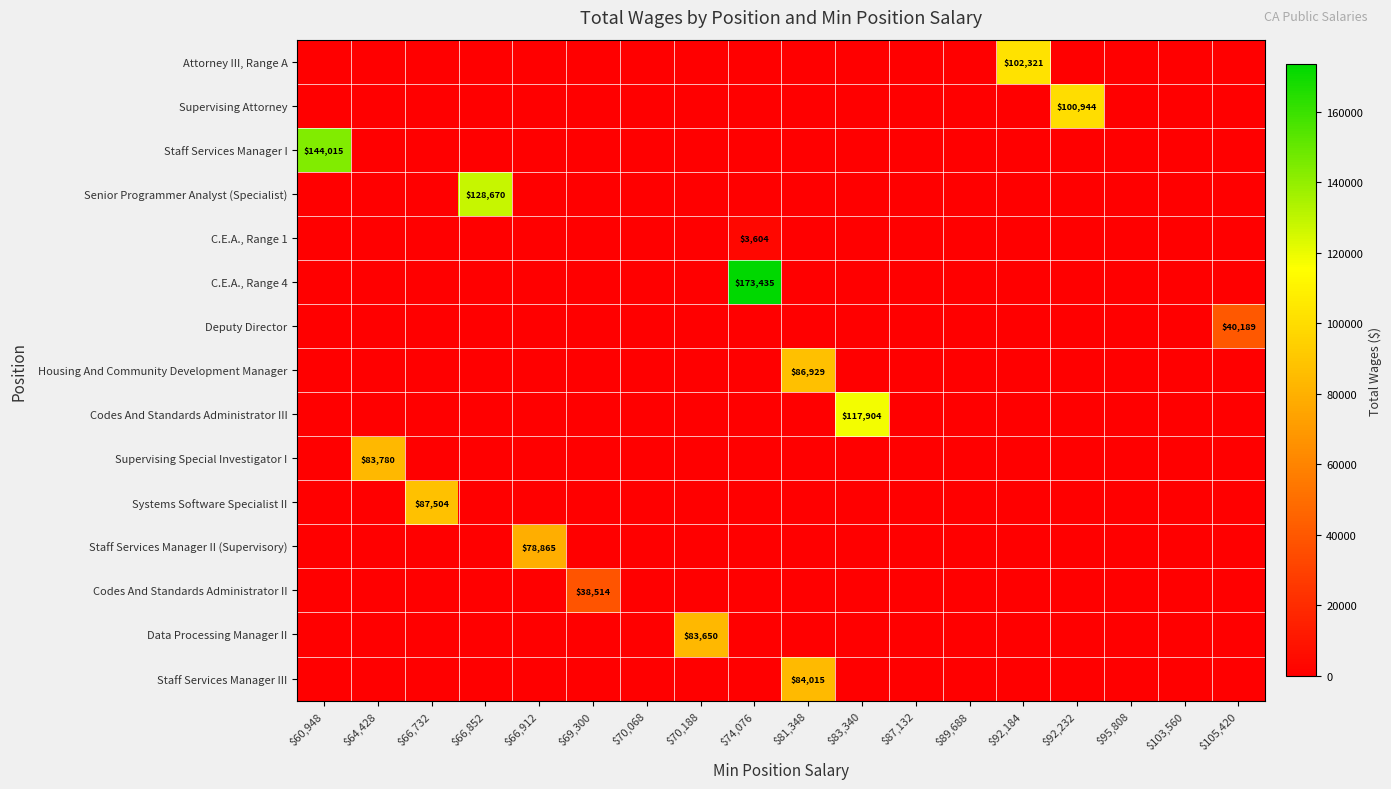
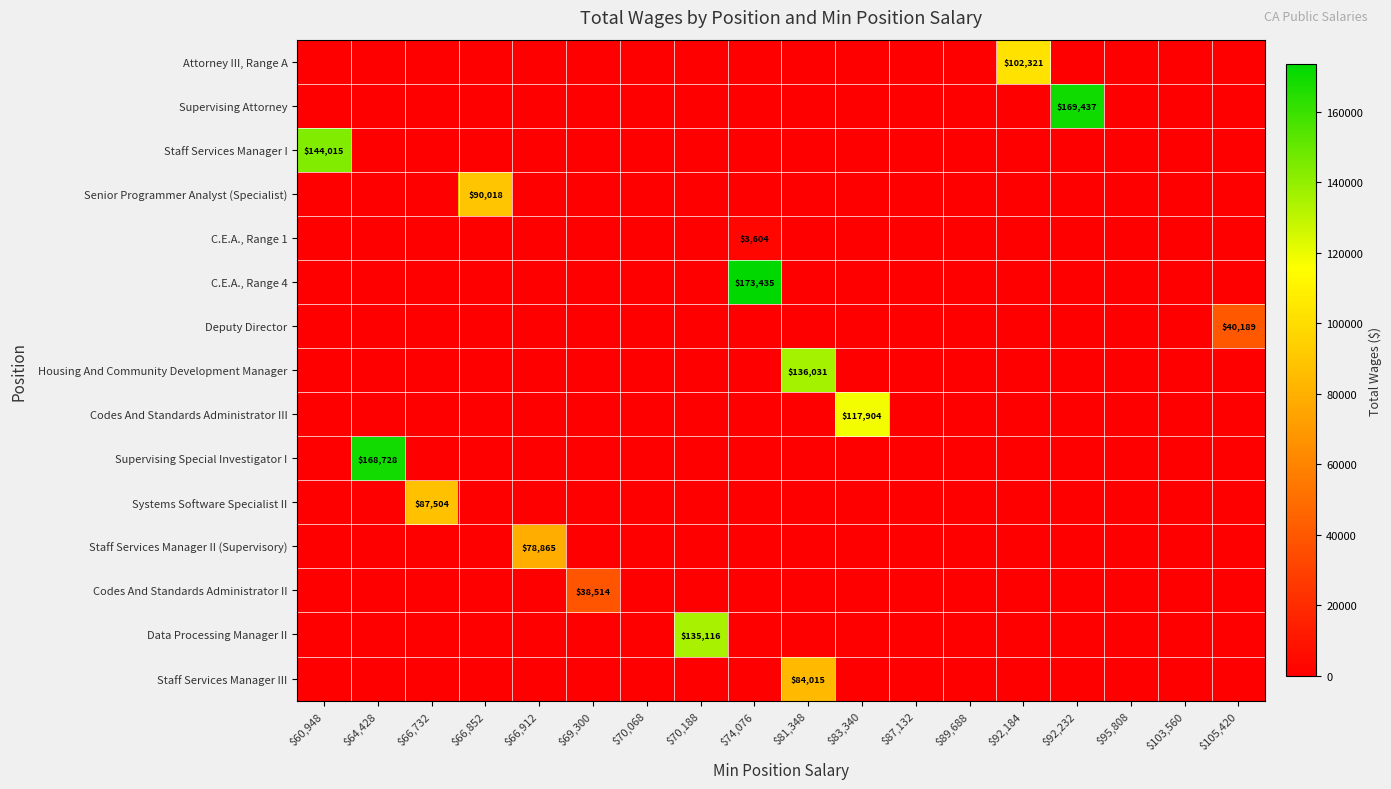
  {
    "Attorney III, Range A": {
      "$92,184": "$102,321"
    },
    "Supervising Attorney": {
-     "$92,232": "$100,944"
+     "$92,232": "$169,437"
    },
    "Staff Services Manager I": {
      "$60,948": "$144,015"
    },
    "Senior Programmer Analyst (Specialist)": {
-     "$66,852": "$128,670"
+     "$66,852": "$90,018"
    },
    "C.E.A., Range 1": {
      "$74,076": "$3,604"
    },
    "C.E.A., Range 4": {
      "$74,076": "$173,435"
    },
    "Deputy Director": {
      "$105,420": "$40,189"
    },
    "Housing And Community Development Manager": {
-     "$81,348": "$86,929"
+     "$81,348": "$136,031"
    },
    "Codes And Standards Administrator III": {
      "$83,340": "$117,904"
    },
    "Supervising Special Investigator I": {
-     "$64,428": "$83,780"
+     "$64,428": "$168,728"
    },
    "Systems Software Specialist II": {
      "$66,732": "$87,504"
    },
    "Staff Services Manager II (Supervisory)": {
      "$66,912": "$78,865"
    },
    "Codes And Standards Administrator II": {
      "$69,300": "$38,514"
    },
    "Data Processing Manager II": {
-     "$70,188": "$83,650"
+     "$70,188": "$135,116"
    },
    "Staff Services Manager III": {
      "$81,348": "$84,015"
    }
  }
